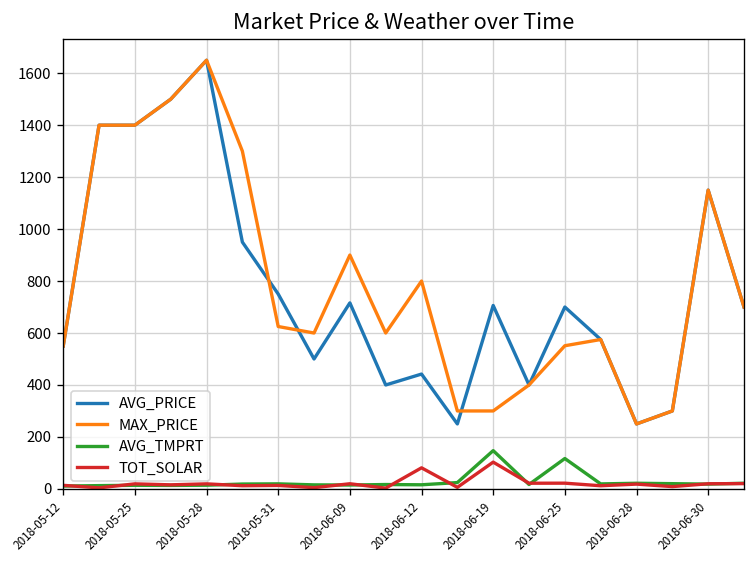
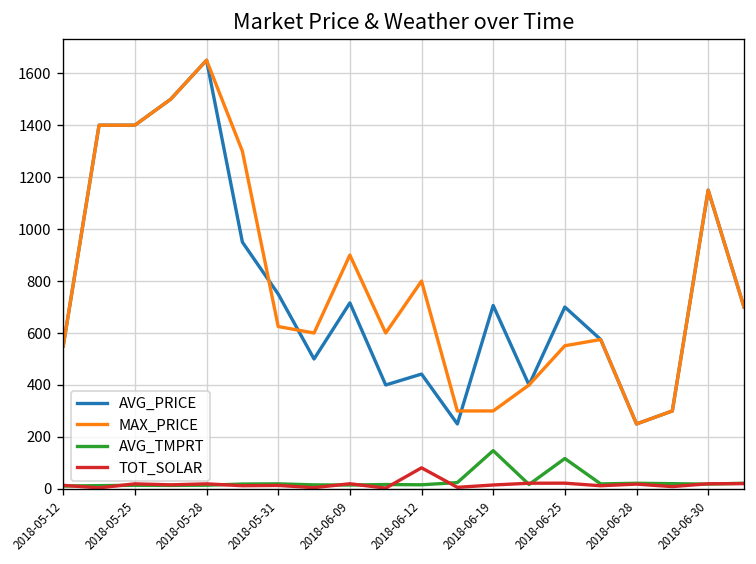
  {
    "AVG_PRICE": {
      "2018-05-31": 750,
      "2018-06-09": 720,
      "2018-06-12": 440,
      "2018-06-19": 710,
      "2018-06-25": 700
    },
    "MAX_PRICE": {
      "2018-05-31": 630,
      "2018-06-09": 900,
      "2018-06-12": 800,
      "2018-06-19": 300,
      "2018-06-25": 550
    },
    "AVG_TMPRT": {
      "2018-06-12": 20,
      "2018-06-19": 150,
      "2018-06-25": 120
    },
    "TOT_SOLAR": {
      "2018-06-12": 80,
-     "2018-06-19": 100,
+     "2018-06-19": 20,
      "2018-06-25": 20
    }
  }
